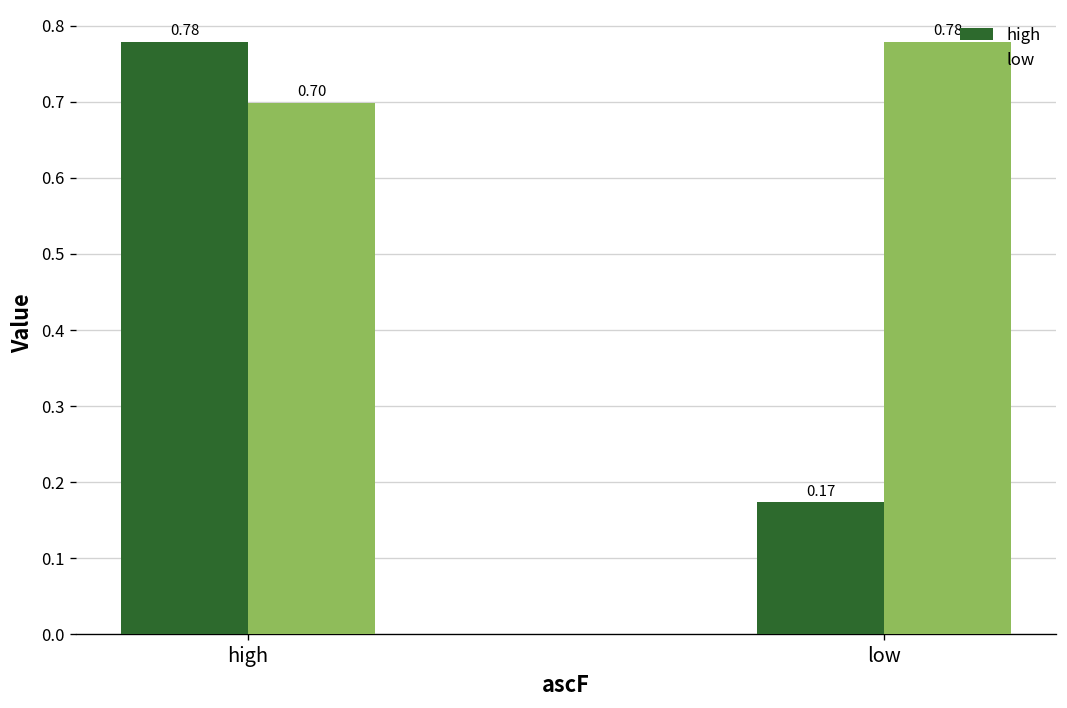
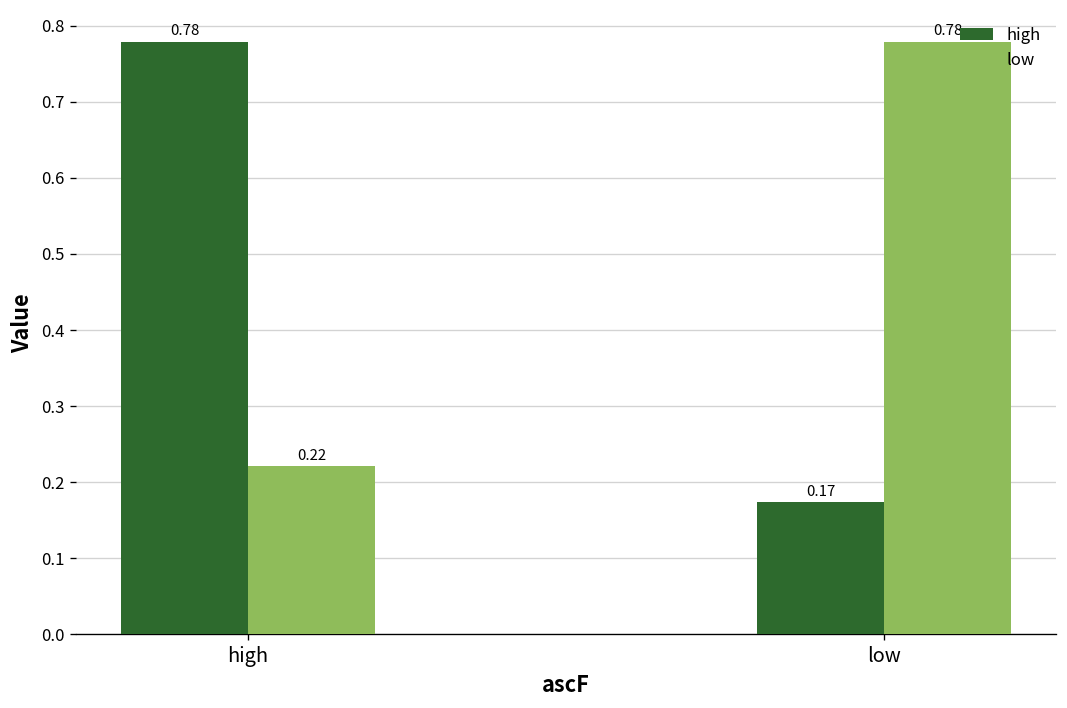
  {
    "high": {
      "high": 0.78,
      "low": 0.17
    },
    "low": {
-     "high": 0.70,
+     "high": 0.22,
      "low": 0.78
    }
  }
